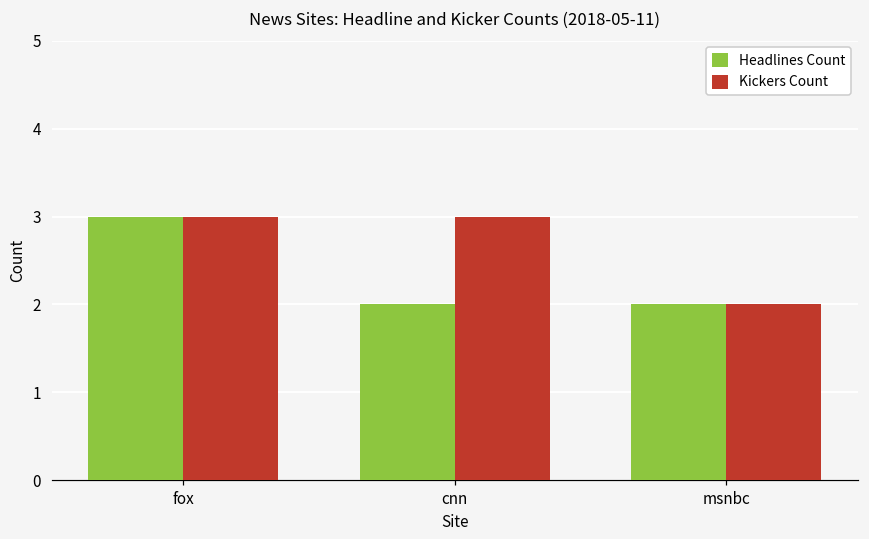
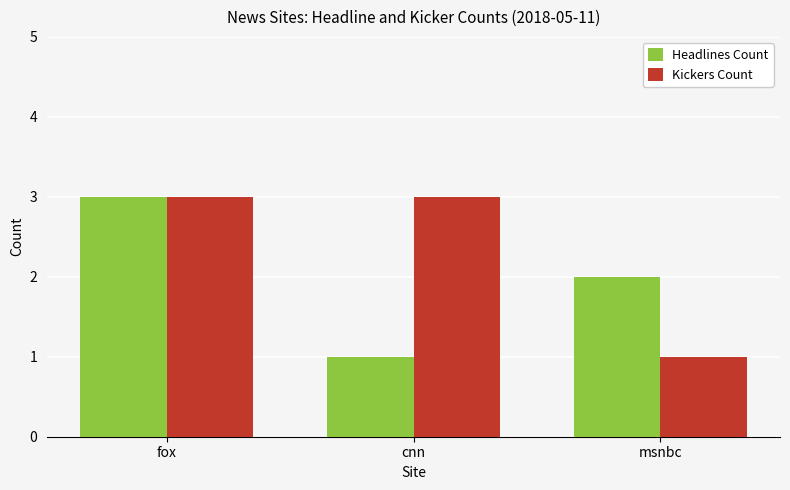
  {
    "Headlines Count": {
      "fox": 3,
-     "cnn": 2,
+     "cnn": 1,
      "msnbc": 2
    },
    "Kickers Count": {
      "fox": 3,
      "cnn": 3,
-     "msnbc": 2
+     "msnbc": 1
    }
  }
